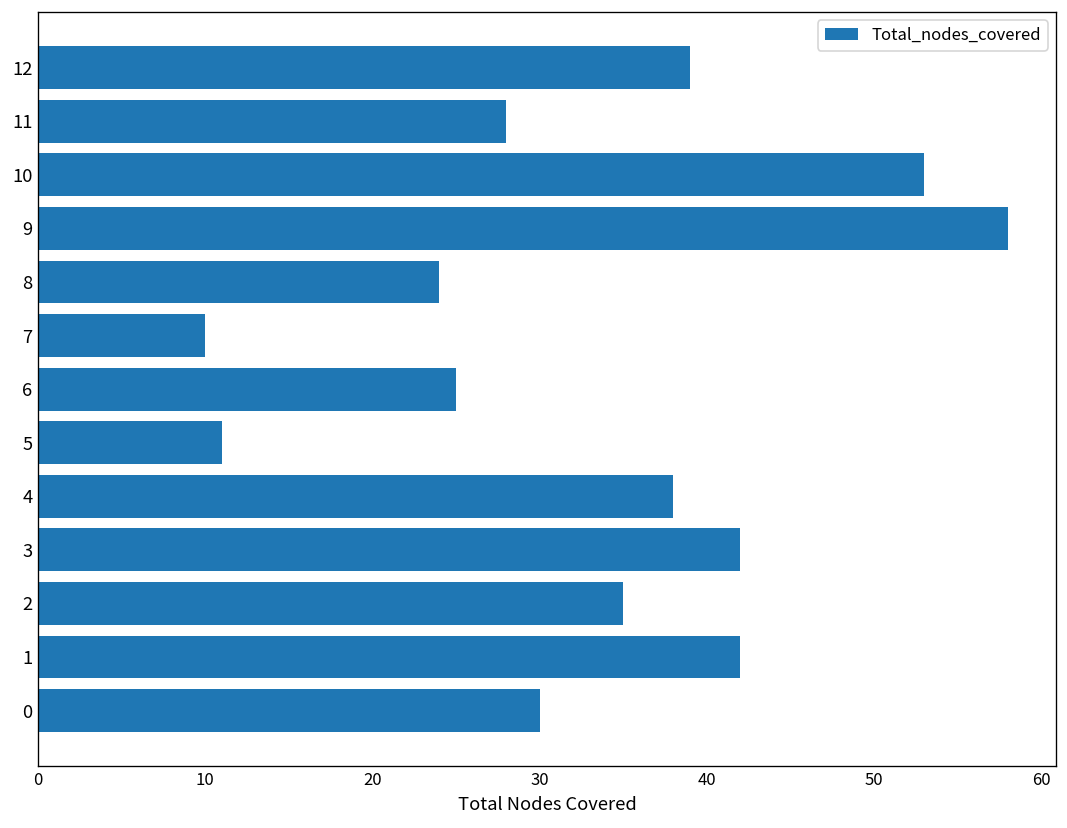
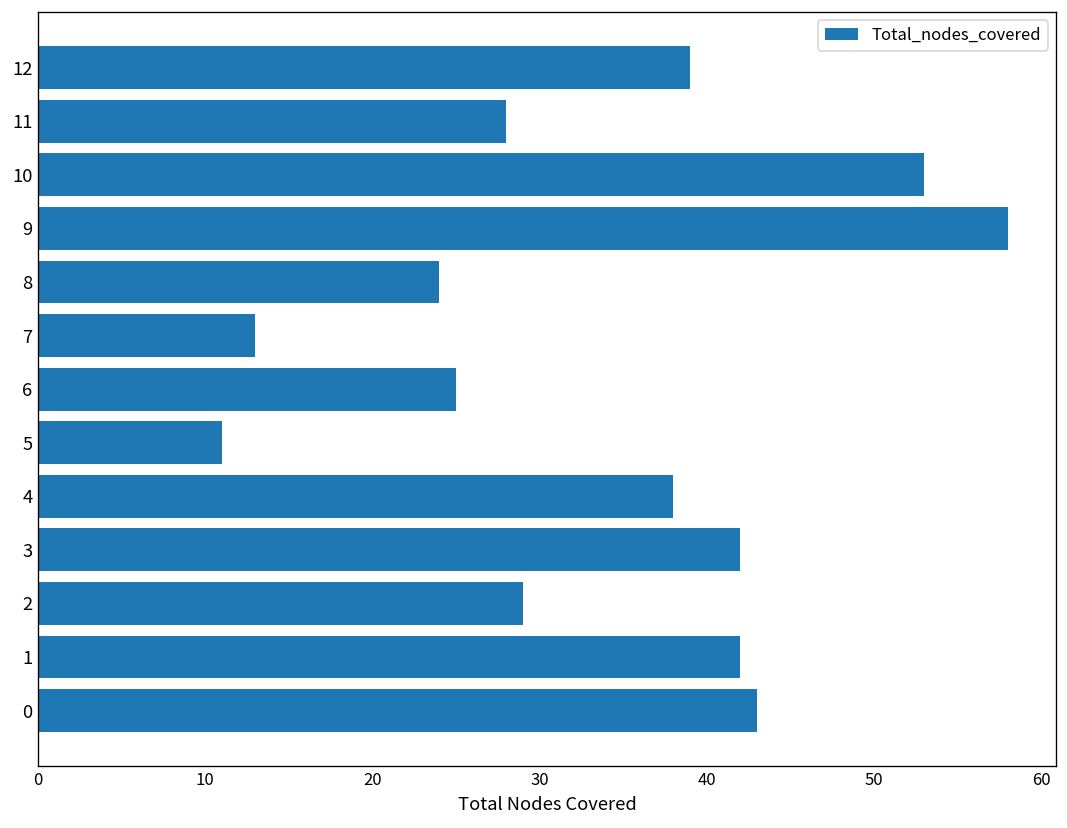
  {
    "12": 39,
    "11": 28,
    "10": 53,
    "9": 58,
    "8": 24,
-   "7": 10,
+   "7": 13,
    "6": 25,
    "5": 11,
    "4": 38,
    "3": 42,
-   "2": 35,
+   "2": 29,
    "1": 42,
-   "0": 30
+   "0": 43
  }
